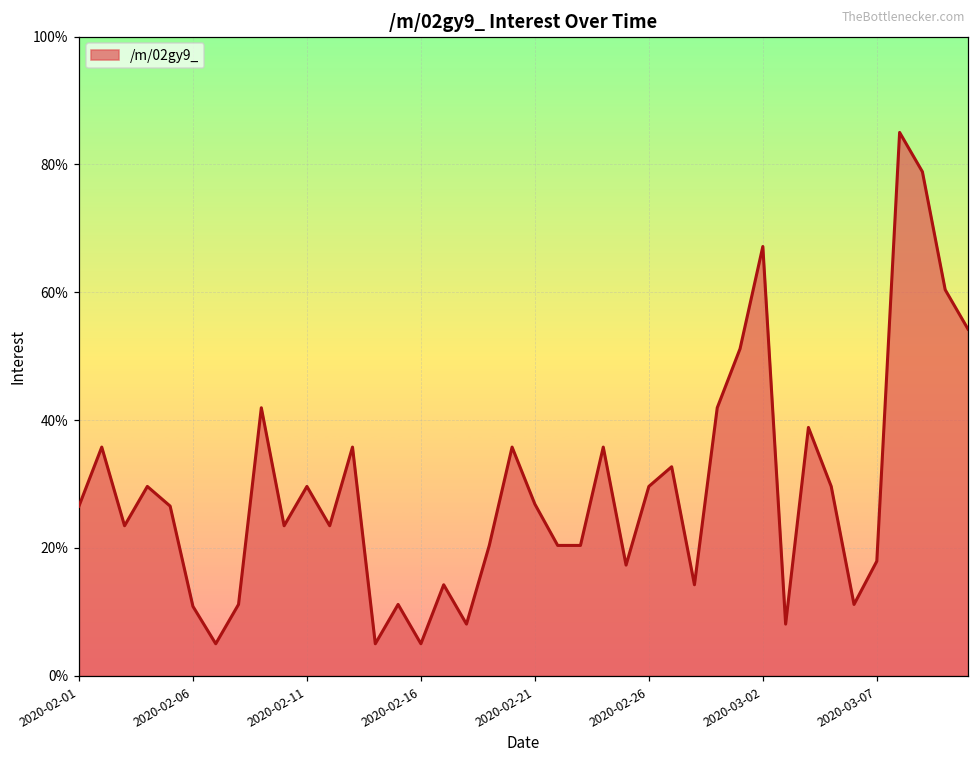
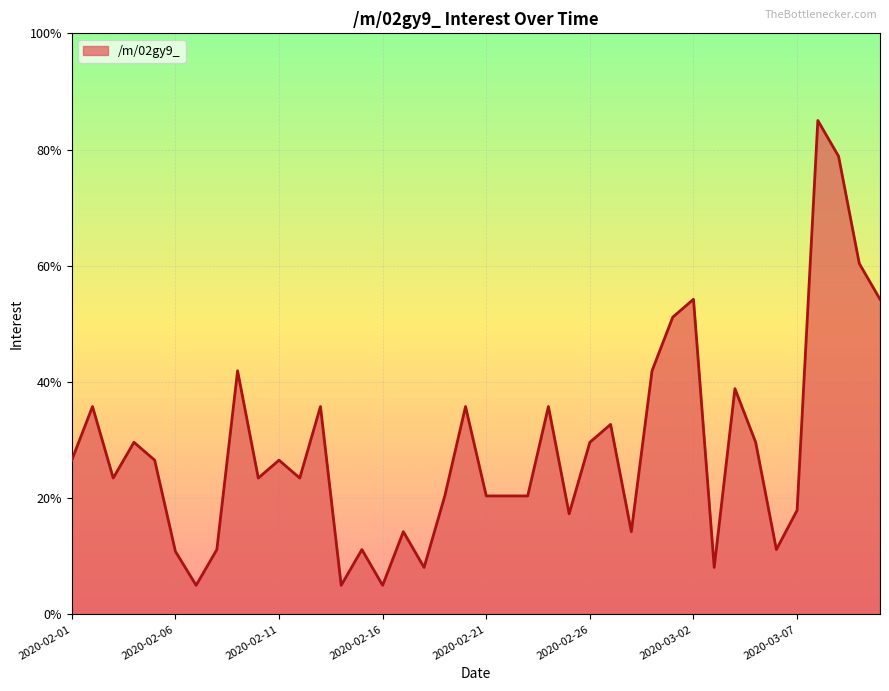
  {
    "2020-02-01": "27%",
    "2020-02-06": "11%",
-   "2020-02-11": "30%",
+   "2020-02-11": "27%",
    "2020-02-16": "5%",
-   "2020-02-21": "27%",
+   "2020-02-21": "20%",
    "2020-02-26": "30%",
-   "2020-03-02": "67%",
+   "2020-03-02": "54%",
    "2020-03-07": "18%"
  }
